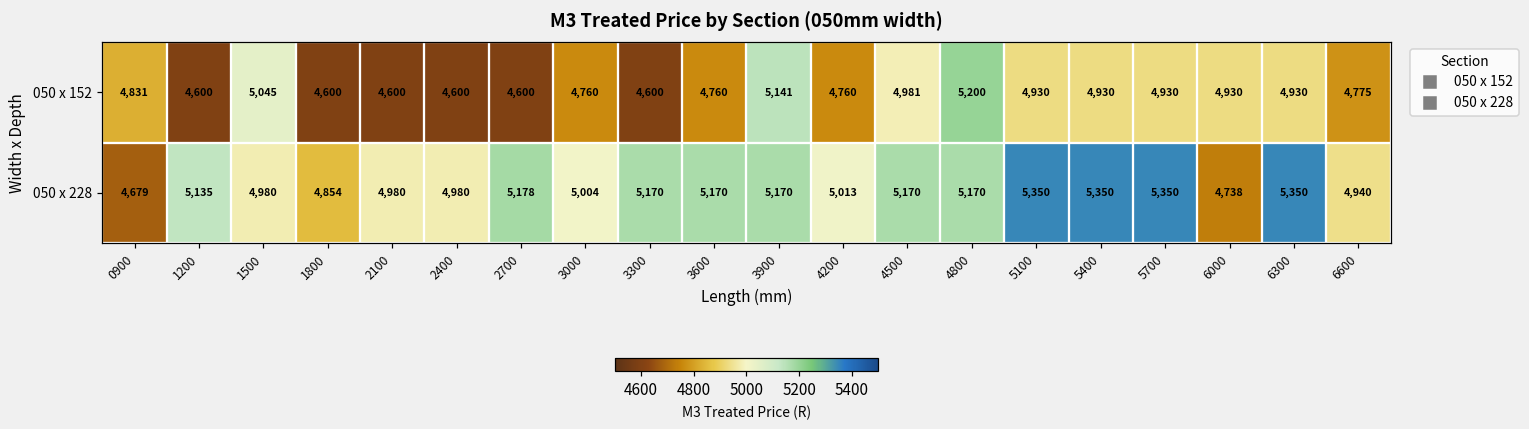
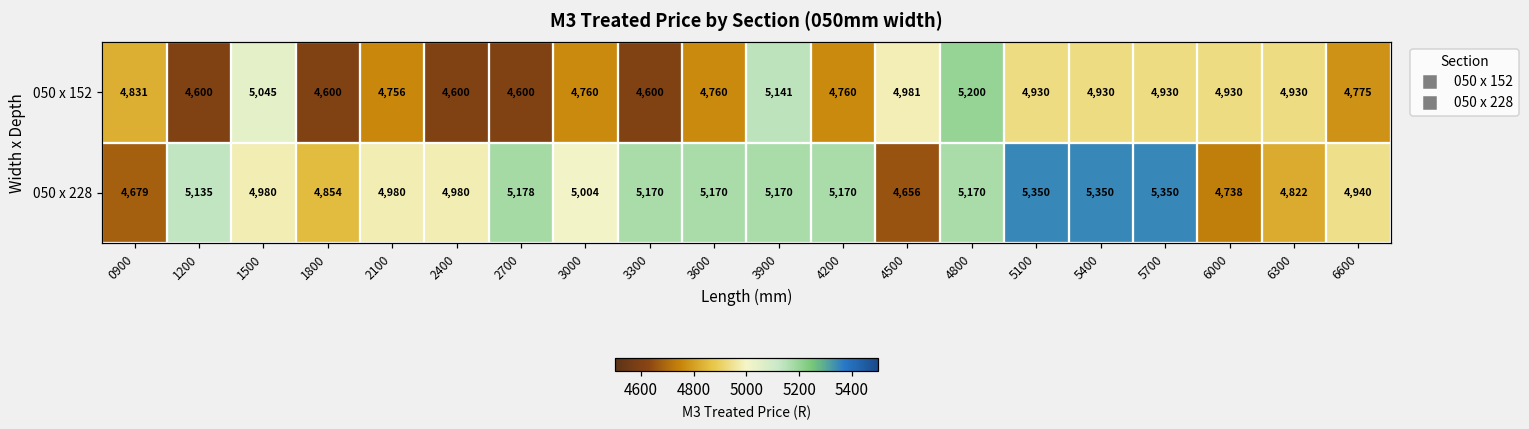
  {
    "050 x 152": {
      "0900": "4,831",
      "1200": "4,600",
      "1500": "5,045",
      "1800": "4,600",
-     "2100": "4,600",
+     "2100": "4,756",
      "2400": "4,600",
      "2700": "4,600",
      "3000": "4,760",
      "3300": "4,600",
      "3600": "4,760",
      "3900": "5,141",
      "4200": "4,760",
      "4500": "4,981",
      "4800": "5,200",
      "5100": "4,930",
      "5400": "4,930",
      "5700": "4,930",
      "6000": "4,930",
      "6300": "4,930",
      "6600": "4,775"
    },
    "050 x 228": {
      "0900": "4,679",
      "1200": "5,135",
      "1500": "4,980",
      "1800": "4,854",
      "2100": "4,980",
      "2400": "4,980",
      "2700": "5,178",
      "3000": "5,004",
      "3300": "5,170",
      "3600": "5,170",
      "3900": "5,170",
-     "4200": "5,013",
-     "4500": "5,170",
+     "4200": "5,170",
+     "4500": "4,656",
      "4800": "5,170",
      "5100": "5,350",
      "5400": "5,350",
      "5700": "5,350",
      "6000": "4,738",
-     "6300": "5,350",
+     "6300": "4,822",
      "6600": "4,940"
    }
  }
